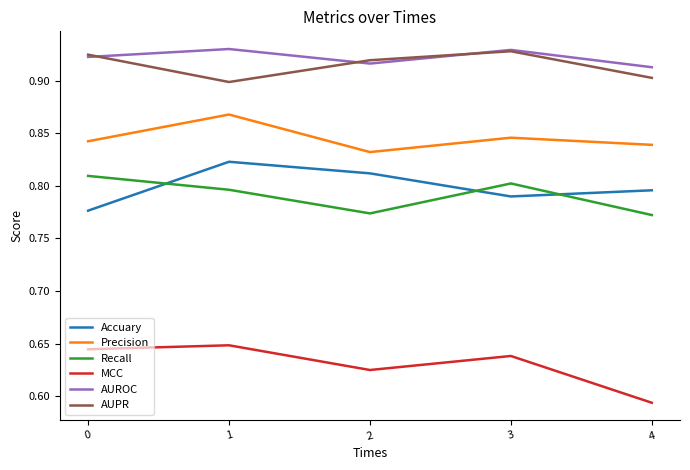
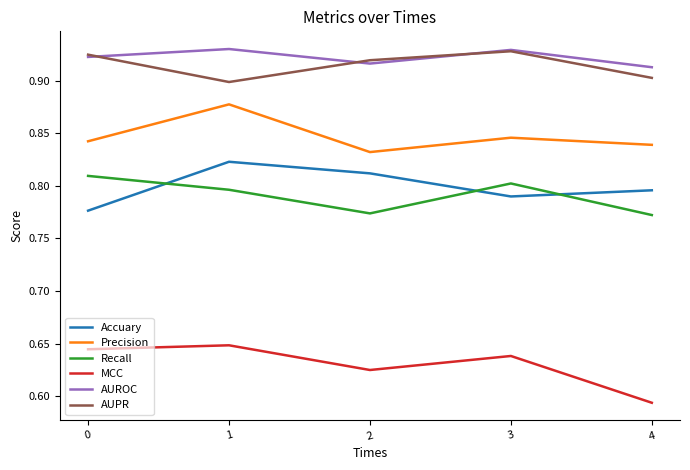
  {
    "Accuary": {
      "0": 0.776,
      "1": 0.823,
      "2": 0.812,
      "3": 0.790,
      "4": 0.796
    },
    "Precision": {
      "0": 0.842,
-     "1": 0.868,
+     "1": 0.877,
      "2": 0.832,
      "3": 0.846,
      "4": 0.839
    },
    "Recall": {
      "0": 0.809,
      "1": 0.796,
      "2": 0.774,
      "3": 0.802,
      "4": 0.772
    },
    "MCC": {
      "1": 0.648,
      "2": 0.625,
      "3": 0.638,
      "4": 0.594
    },
    "AUROC": {
      "1": 0.930,
      "2": 0.916,
      "4": 0.913
    },
    "AUPR": {
      "1": 0.899,
      "2": 0.919,
      "4": 0.903
    }
  }
